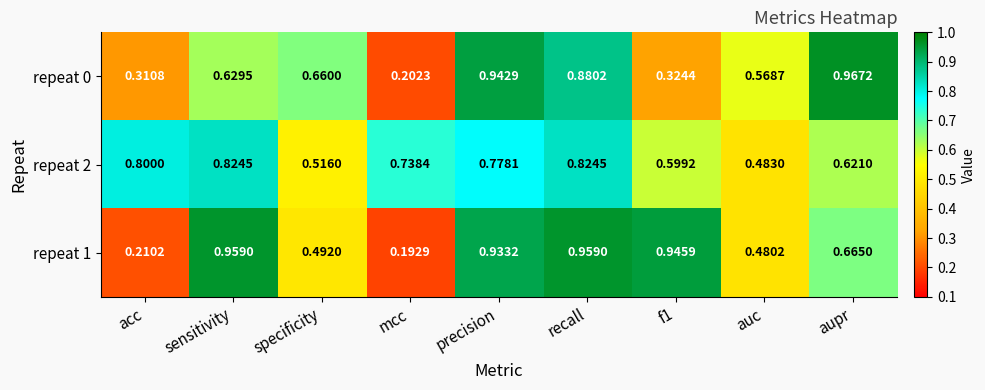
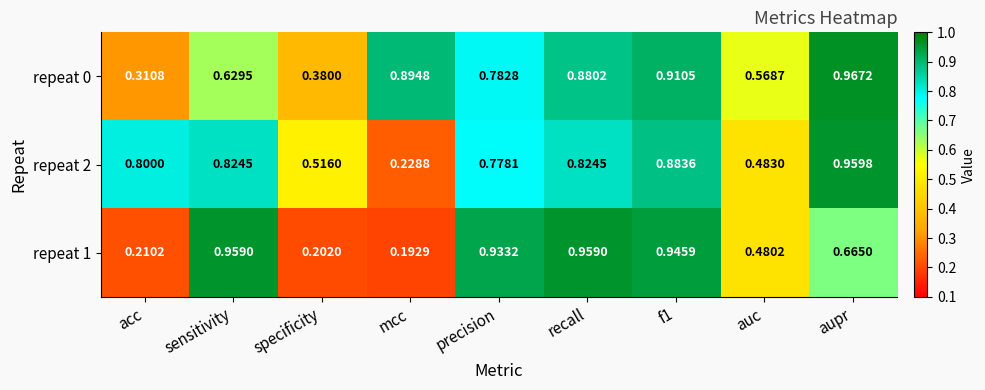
  {
    "repeat 0": {
      "acc": 0.3108,
      "sensitivity": 0.6295,
-     "specificity": 0.6600,
-     "mcc": 0.2023,
-     "precision": 0.9429,
+     "specificity": 0.3800,
+     "mcc": 0.8948,
+     "precision": 0.7828,
      "recall": 0.8802,
-     "f1": 0.3244,
+     "f1": 0.9105,
      "auc": 0.5687,
      "aupr": 0.9672
    },
    "repeat 2": {
      "acc": 0.8000,
      "sensitivity": 0.8245,
      "specificity": 0.5160,
-     "mcc": 0.7384,
+     "mcc": 0.2288,
      "precision": 0.7781,
      "recall": 0.8245,
-     "f1": 0.5992,
+     "f1": 0.8836,
      "auc": 0.4830,
-     "aupr": 0.6210
+     "aupr": 0.9598
    },
    "repeat 1": {
      "acc": 0.2102,
      "sensitivity": 0.9590,
-     "specificity": 0.4920,
+     "specificity": 0.2020,
      "mcc": 0.1929,
      "precision": 0.9332,
      "recall": 0.9590,
      "f1": 0.9459,
      "auc": 0.4802,
      "aupr": 0.6650
    }
  }
